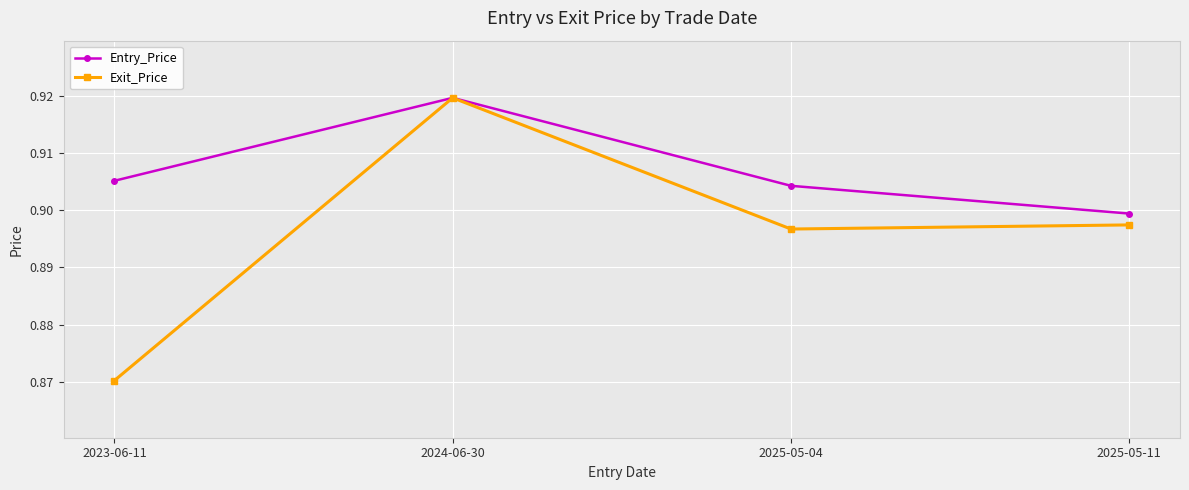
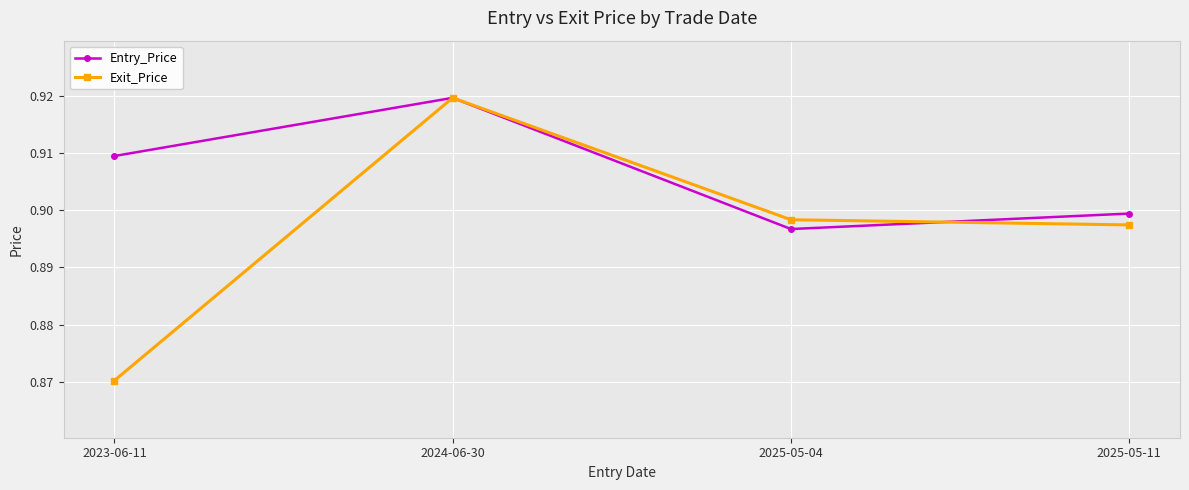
  {
    "Entry_Price": {
-     "2023-06-11": 0.905,
-     "2025-05-04": 0.904,
+     "2023-06-11": 0.909,
+     "2025-05-04": 0.897,
      "2025-05-11": 0.899
    },
    "Exit_Price": {
      "2023-06-11": 0.870,
-     "2025-05-04": 0.897,
+     "2025-05-04": 0.898,
      "2025-05-11": 0.897
    }
  }
